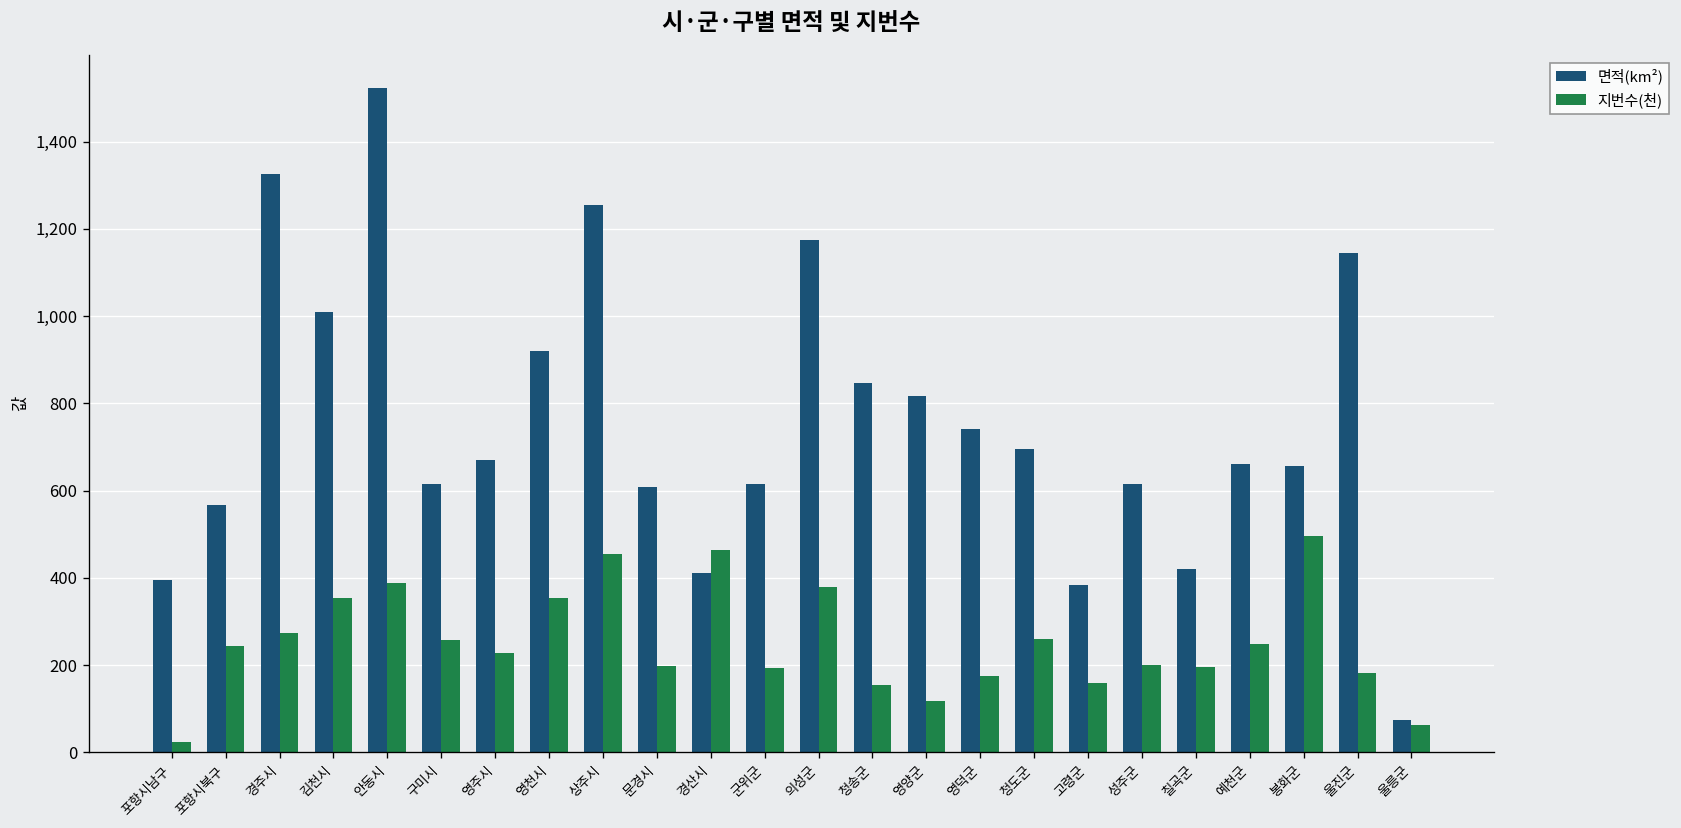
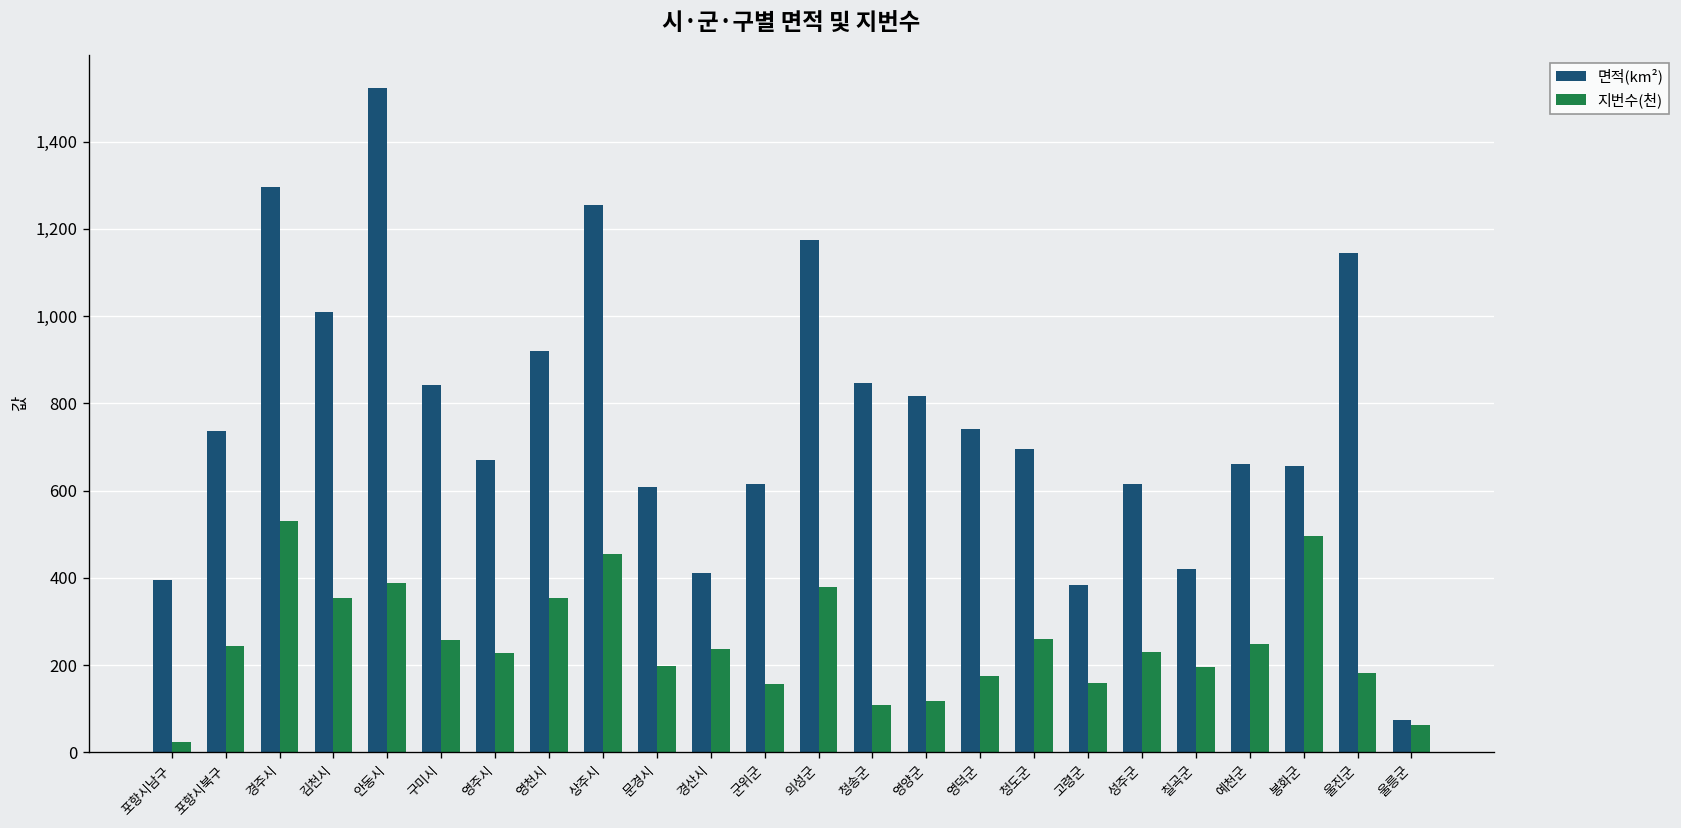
  {
    "면적(km²)": {
      "포항시남구": "390",
-     "포항시북구": "570",
-     "경주시": "1,330",
+     "포항시북구": "740",
+     "경주시": "1,300",
      "김천시": "1,010",
      "안동시": "1,520",
-     "구미시": "620",
+     "구미시": "840",
      "영주시": "670",
      "영천시": "920",
      "상주시": "1,250",
      "문경시": "610",
      "경산시": "410",
      "군위군": "610",
      "의성군": "1,170",
      "청송군": "850",
      "영양군": "820",
      "영덕군": "740",
      "청도군": "690",
      "고령군": "380",
      "성주군": "620",
      "칠곡군": "420",
      "예천군": "660",
      "봉화군": "660",
      "울진군": "1,140",
      "울릉군": "70"
    },
    "지번수(천)": {
      "포항시남구": "20",
      "포항시북구": "240",
-     "경주시": "270",
+     "경주시": "530",
      "김천시": "350",
      "안동시": "390",
      "구미시": "260",
      "영주시": "230",
      "영천시": "350",
      "상주시": "460",
      "문경시": "200",
-     "경산시": "460",
-     "군위군": "190",
+     "경산시": "240",
+     "군위군": "160",
      "의성군": "380",
-     "청송군": "150",
+     "청송군": "110",
      "영양군": "120",
      "영덕군": "170",
      "청도군": "260",
      "고령군": "160",
-     "성주군": "200",
+     "성주군": "230",
      "칠곡군": "190",
      "예천군": "250",
      "봉화군": "500",
      "울진군": "180",
      "울릉군": "60"
    }
  }
